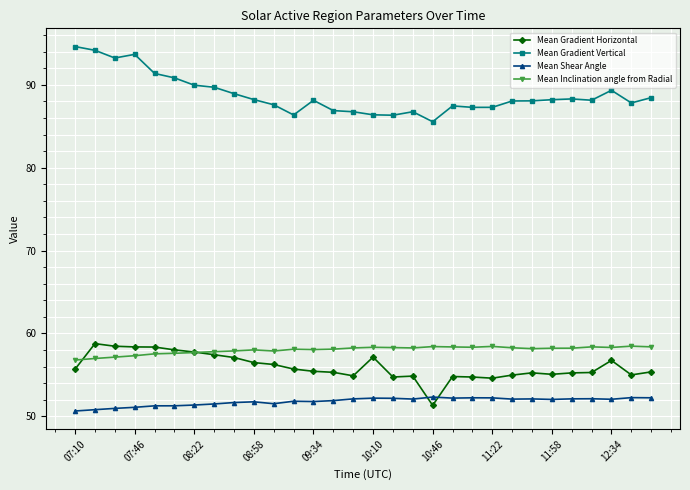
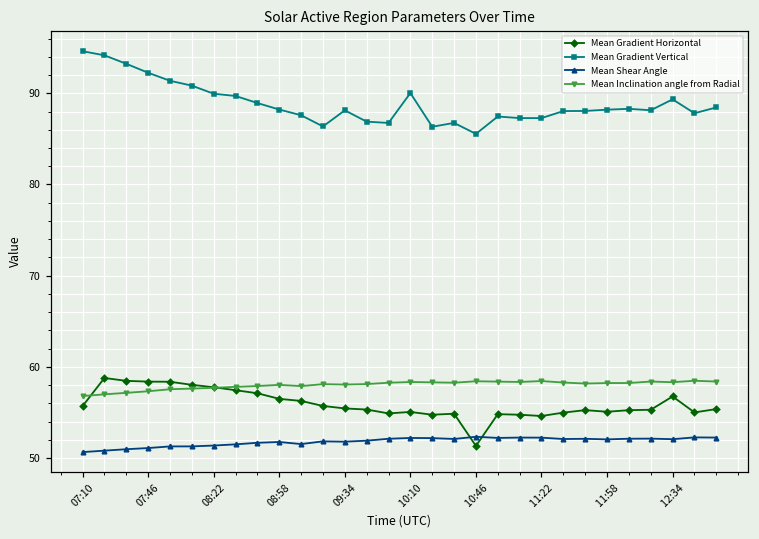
  {
    "Mean Gradient Horizontal": {
      "07:10": 56,
      "07:46": 58,
      "08:58": 56,
      "09:34": 55,
-     "10:10": 57,
+     "10:10": 55,
      "10:46": 51,
      "11:22": 55,
      "11:58": 55,
      "12:34": 57
    },
    "Mean Gradient Vertical": {
      "07:10": 95,
-     "07:46": 94,
+     "07:46": 92,
      "08:22": 90,
      "08:58": 88,
      "09:34": 88,
-     "10:10": 86,
+     "10:10": 90,
      "10:46": 86,
      "11:22": 87,
      "11:58": 88,
      "12:34": 89
    },
    "Mean Shear Angle": {
      "07:10": 51,
      "07:46": 51,
      "08:22": 51,
      "08:58": 52,
      "09:34": 52,
      "10:10": 52,
      "10:46": 52,
      "11:22": 52,
      "11:58": 52,
      "12:34": 52
    },
    "Mean Inclination angle from Radial": {
      "07:10": 57,
      "07:46": 57,
      "08:58": 58,
      "09:34": 58,
      "10:10": 58,
      "10:46": 58,
      "11:22": 58,
      "11:58": 58,
      "12:34": 58
    }
  }
